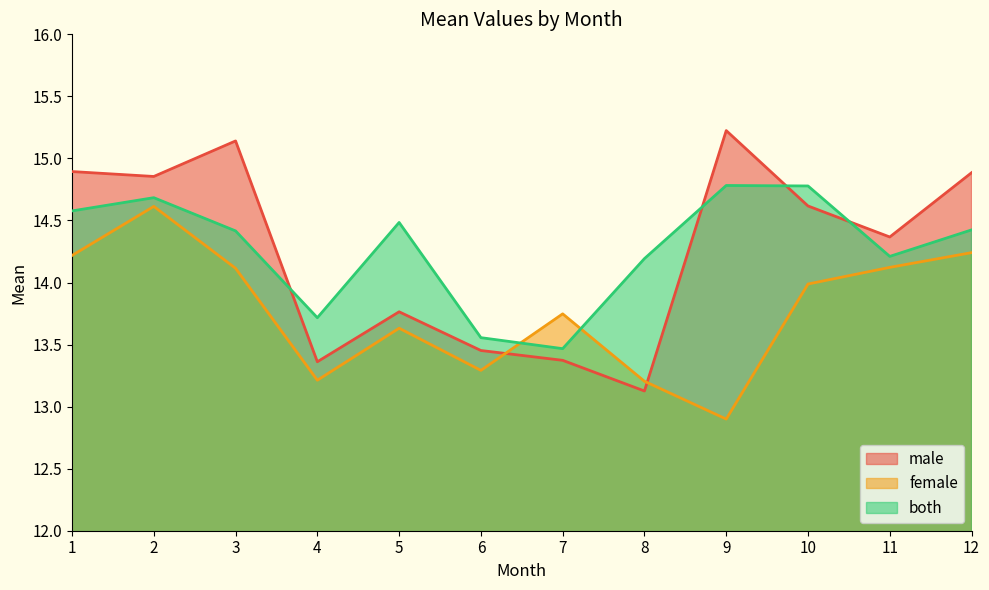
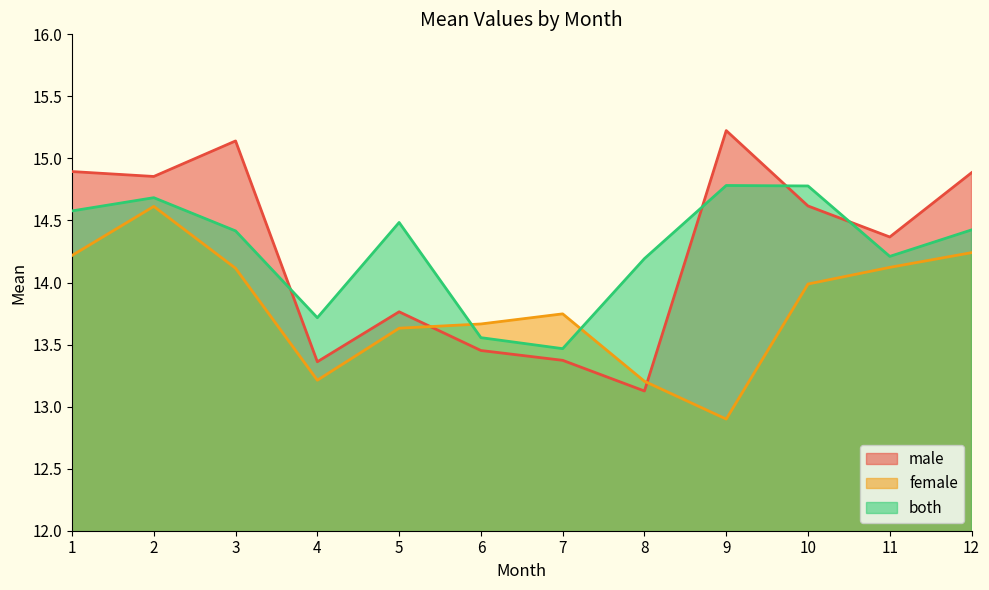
  {
    "male": {
      "1": 14.89,
      "2": 14.85,
      "3": 15.14,
      "4": 13.36,
      "5": 13.76,
      "6": 13.45,
      "7": 13.37,
      "8": 13.13,
      "9": 15.22,
      "10": 14.62,
      "11": 14.37,
      "12": 14.88
    },
    "female": {
      "1": 14.22,
      "2": 14.61,
      "3": 14.11,
      "4": 13.21,
      "5": 13.63,
-     "6": 13.29,
+     "6": 13.67,
      "7": 13.75,
      "8": 13.20,
      "9": 12.90,
      "10": 13.99,
      "11": 14.12,
      "12": 14.24
    },
    "both": {
      "1": 14.58,
      "2": 14.68,
      "3": 14.42,
      "4": 13.72,
      "5": 14.48,
      "6": 13.56,
      "7": 13.47,
      "8": 14.19,
      "9": 14.78,
      "10": 14.78,
      "11": 14.21,
      "12": 14.42
    }
  }
